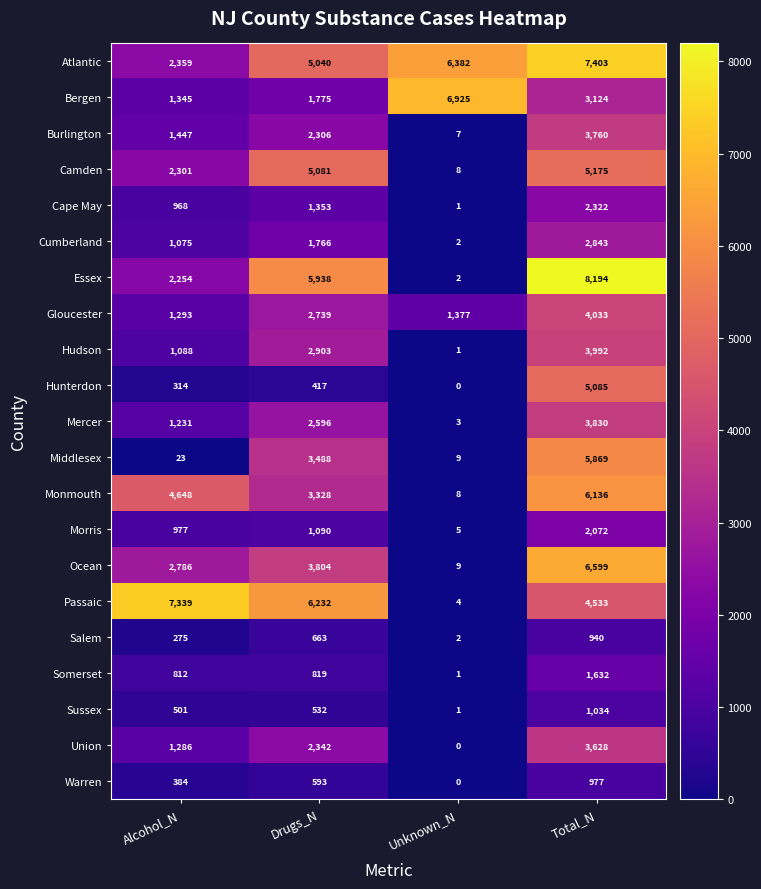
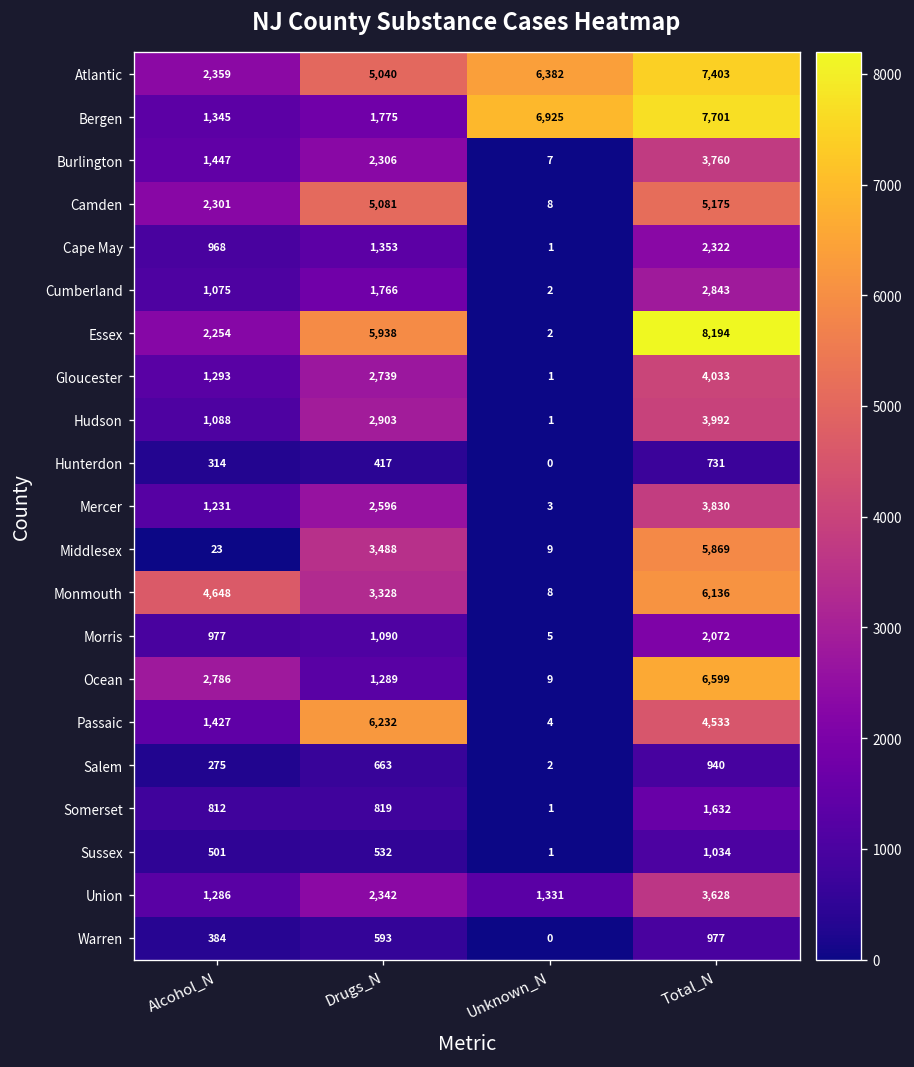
  {
    "Atlantic": {
      "Alcohol_N": "2,359",
      "Drugs_N": "5,040",
      "Unknown_N": "6,382",
      "Total_N": "7,403"
    },
    "Bergen": {
      "Alcohol_N": "1,345",
      "Drugs_N": "1,775",
      "Unknown_N": "6,925",
-     "Total_N": "3,124"
+     "Total_N": "7,701"
    },
    "Burlington": {
      "Alcohol_N": "1,447",
      "Drugs_N": "2,306",
      "Unknown_N": "7",
      "Total_N": "3,760"
    },
    "Camden": {
      "Alcohol_N": "2,301",
      "Drugs_N": "5,081",
      "Unknown_N": "8",
      "Total_N": "5,175"
    },
    "Cape May": {
      "Alcohol_N": "968",
      "Drugs_N": "1,353",
      "Unknown_N": "1",
      "Total_N": "2,322"
    },
    "Cumberland": {
      "Alcohol_N": "1,075",
      "Drugs_N": "1,766",
      "Unknown_N": "2",
      "Total_N": "2,843"
    },
    "Essex": {
      "Alcohol_N": "2,254",
      "Drugs_N": "5,938",
      "Unknown_N": "2",
      "Total_N": "8,194"
    },
    "Gloucester": {
      "Alcohol_N": "1,293",
      "Drugs_N": "2,739",
-     "Unknown_N": "1,377",
+     "Unknown_N": "1",
      "Total_N": "4,033"
    },
    "Hudson": {
      "Alcohol_N": "1,088",
      "Drugs_N": "2,903",
      "Unknown_N": "1",
      "Total_N": "3,992"
    },
    "Hunterdon": {
      "Alcohol_N": "314",
      "Drugs_N": "417",
      "Unknown_N": "0",
-     "Total_N": "5,085"
+     "Total_N": "731"
    },
    "Mercer": {
      "Alcohol_N": "1,231",
      "Drugs_N": "2,596",
      "Unknown_N": "3",
      "Total_N": "3,830"
    },
    "Middlesex": {
      "Alcohol_N": "23",
      "Drugs_N": "3,488",
      "Unknown_N": "9",
      "Total_N": "5,869"
    },
    "Monmouth": {
      "Alcohol_N": "4,648",
      "Drugs_N": "3,328",
      "Unknown_N": "8",
      "Total_N": "6,136"
    },
    "Morris": {
      "Alcohol_N": "977",
      "Drugs_N": "1,090",
      "Unknown_N": "5",
      "Total_N": "2,072"
    },
    "Ocean": {
      "Alcohol_N": "2,786",
-     "Drugs_N": "3,804",
+     "Drugs_N": "1,289",
      "Unknown_N": "9",
      "Total_N": "6,599"
    },
    "Passaic": {
-     "Alcohol_N": "7,339",
+     "Alcohol_N": "1,427",
      "Drugs_N": "6,232",
      "Unknown_N": "4",
      "Total_N": "4,533"
    },
    "Salem": {
      "Alcohol_N": "275",
      "Drugs_N": "663",
      "Unknown_N": "2",
      "Total_N": "940"
    },
    "Somerset": {
      "Alcohol_N": "812",
      "Drugs_N": "819",
      "Unknown_N": "1",
      "Total_N": "1,632"
    },
    "Sussex": {
      "Alcohol_N": "501",
      "Drugs_N": "532",
      "Unknown_N": "1",
      "Total_N": "1,034"
    },
    "Union": {
      "Alcohol_N": "1,286",
      "Drugs_N": "2,342",
-     "Unknown_N": "0",
+     "Unknown_N": "1,331",
      "Total_N": "3,628"
    },
    "Warren": {
      "Alcohol_N": "384",
      "Drugs_N": "593",
      "Unknown_N": "0",
      "Total_N": "977"
    }
  }
